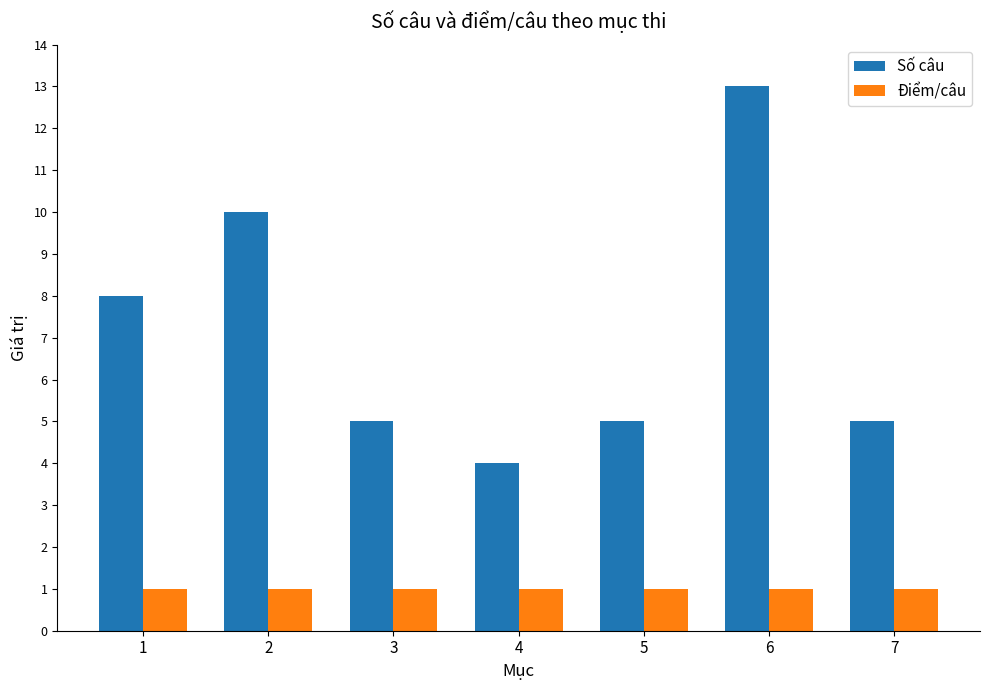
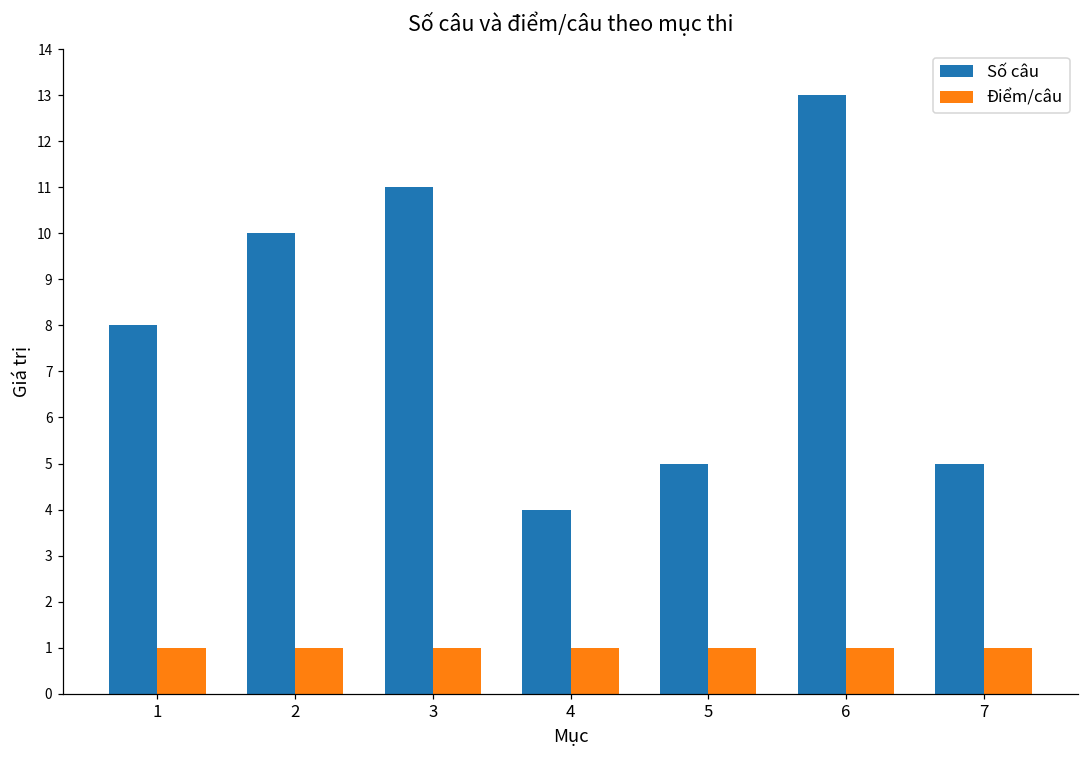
  {
    "Số câu": {
      "1": 8,
      "2": 10,
-     "3": 5,
+     "3": 11,
      "4": 4,
      "5": 5,
      "6": 13,
      "7": 5
    },
    "Điểm/câu": {
      "1": 1,
      "2": 1,
      "3": 1,
      "4": 1,
      "5": 1,
      "6": 1,
      "7": 1
    }
  }
